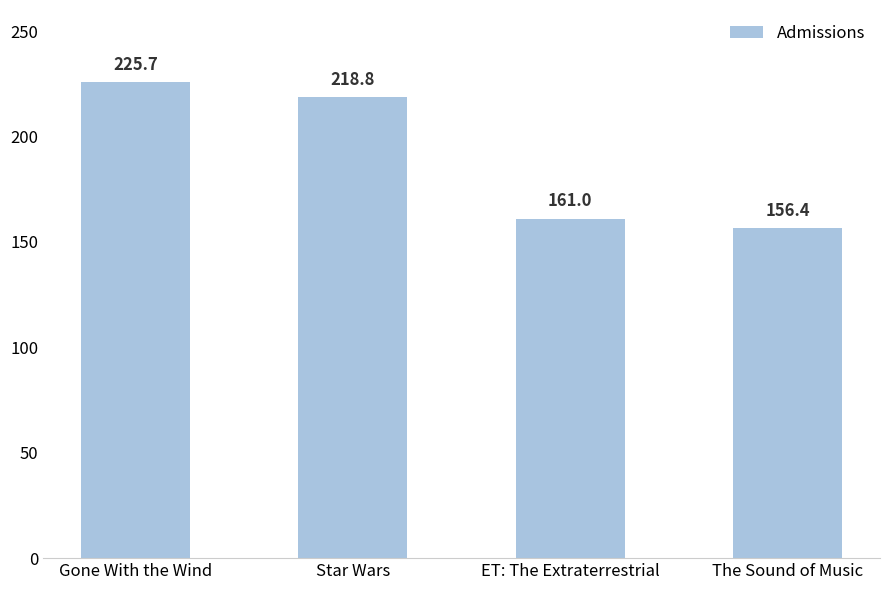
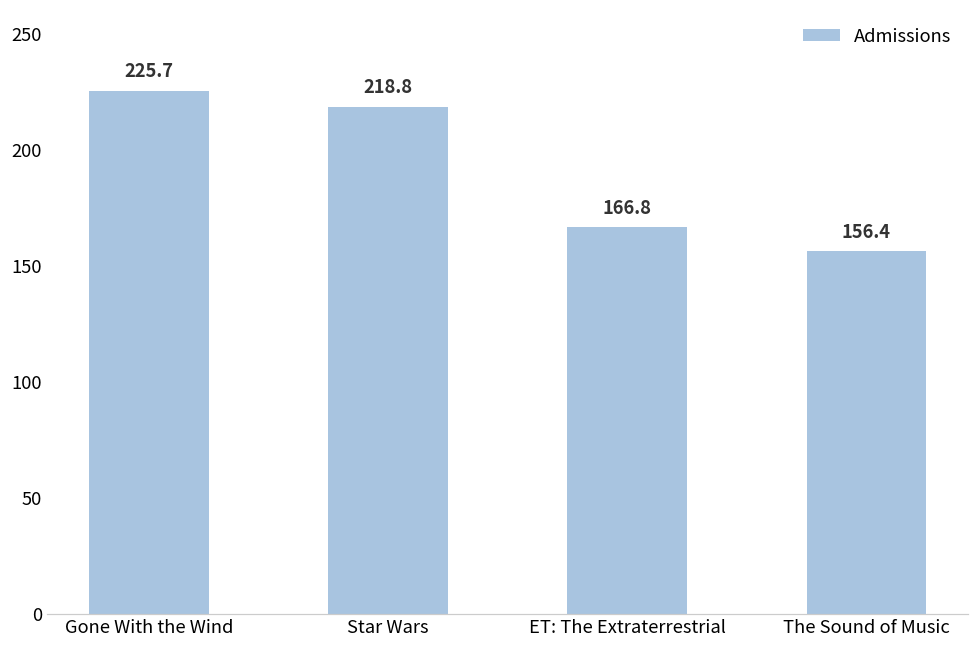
  {
    "Gone With the Wind": 225.7,
    "Star Wars": 218.8,
-   "ET: The Extraterrestrial": 161.0,
+   "ET: The Extraterrestrial": 166.8,
    "The Sound of Music": 156.4
  }
